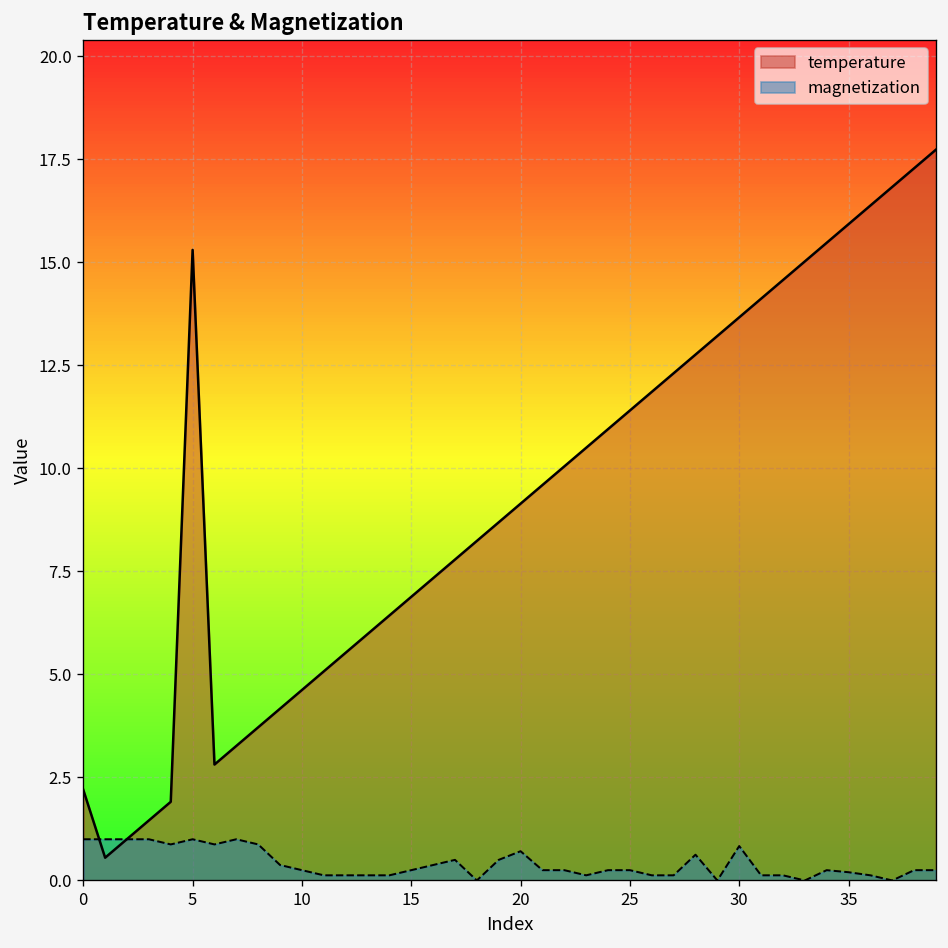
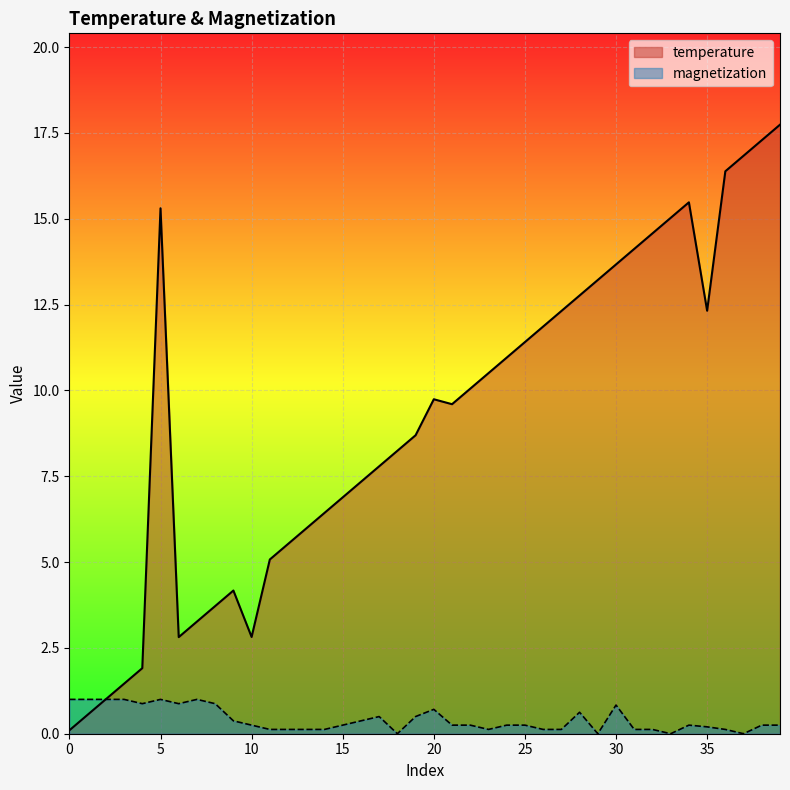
  {
    "temperature": {
-     "0": 2.2,
+     "0": 0.1,
      "5": 15.3,
-     "10": 4.6,
+     "10": 2.8,
      "15": 6.9,
-     "20": 9.1,
+     "20": 9.7,
      "25": 11.4,
      "30": 13.7,
-     "35": 15.9
+     "35": 12.3
    },
    "magnetization": {
      "0": 1.0,
      "5": 1.0,
      "10": 0.3,
      "15": 0.3,
      "20": 0.7,
      "25": 0.3,
      "30": 0.8,
      "35": 0.2
    }
  }
